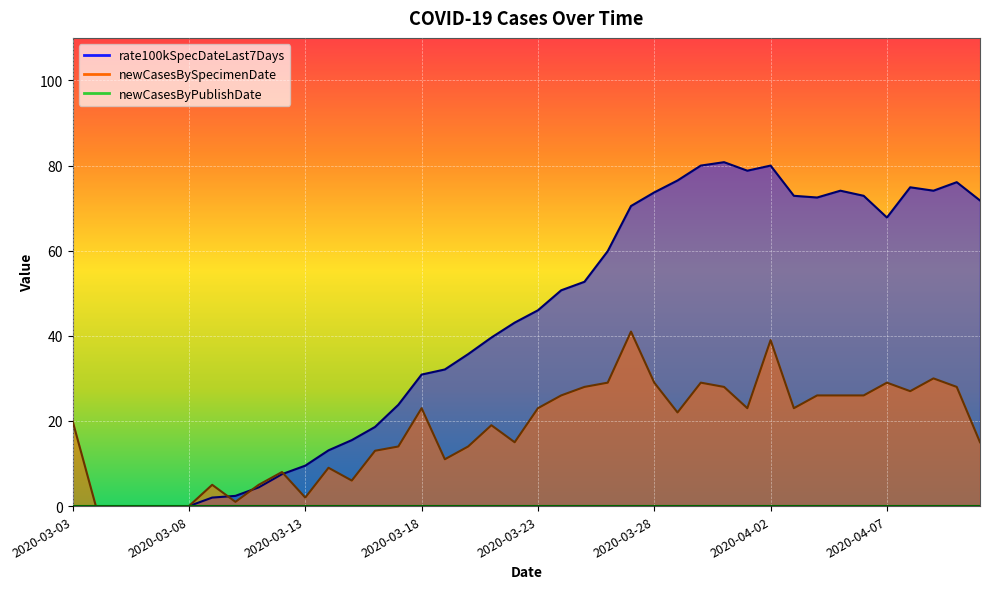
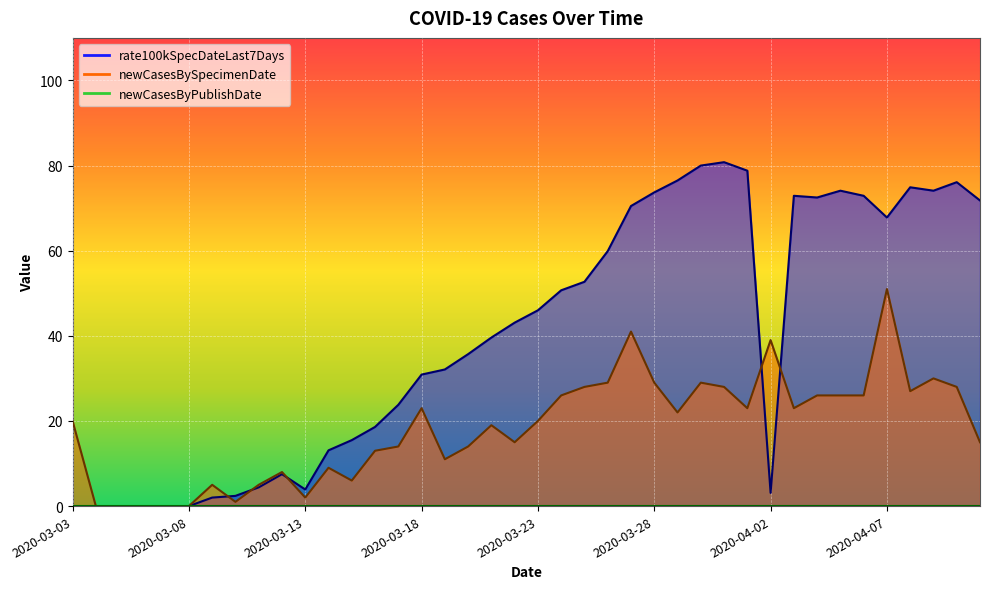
  {
    "rate100kSpecDateLast7Days": {
-     "2020-03-13": 10,
+     "2020-03-13": 4,
      "2020-03-18": 31,
      "2020-03-23": 46,
      "2020-03-28": 74,
-     "2020-04-02": 80,
+     "2020-04-02": 3,
      "2020-04-07": 68
    },
    "newCasesBySpecimenDate": {
      "2020-03-03": 20,
      "2020-03-13": 2,
      "2020-03-18": 23,
-     "2020-03-23": 23,
+     "2020-03-23": 20,
      "2020-03-28": 29,
      "2020-04-02": 39,
-     "2020-04-07": 29
+     "2020-04-07": 51
    },
    "newCasesByPublishDate": {
      "2020-03-13": 0,
      "2020-03-18": 0,
      "2020-03-23": 0,
      "2020-03-28": 0,
      "2020-04-02": 0,
      "2020-04-07": 0
    }
  }
